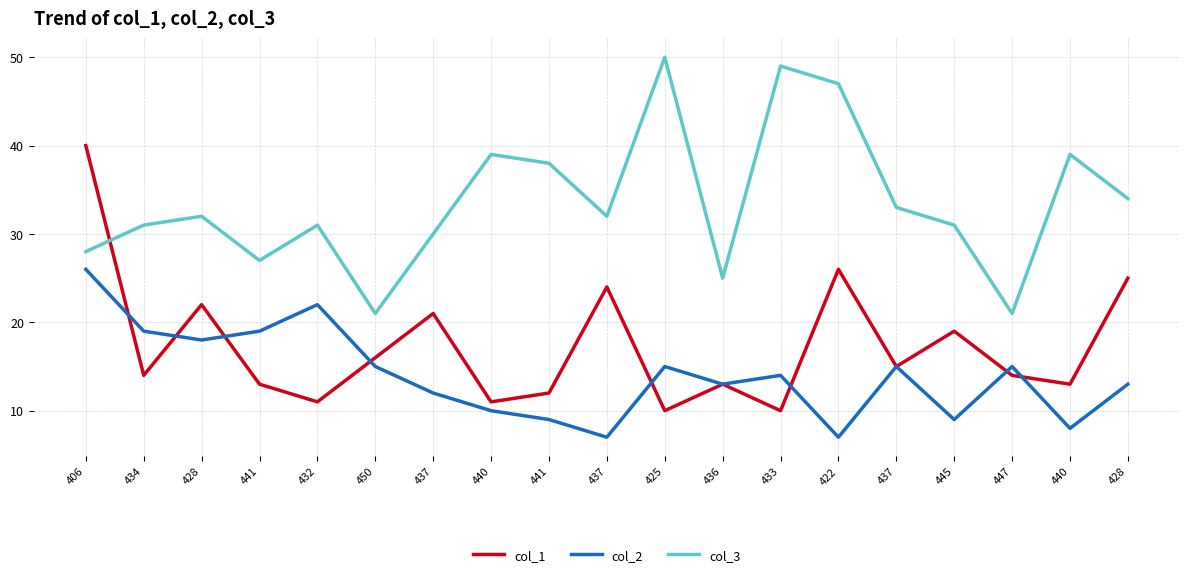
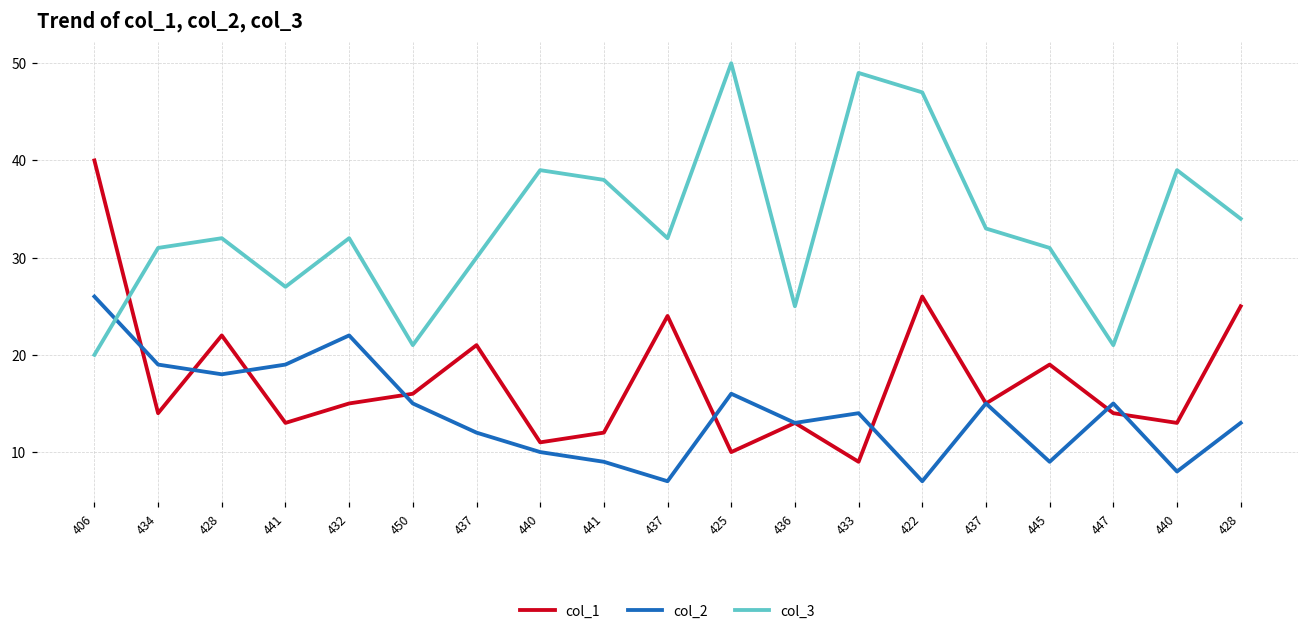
  {
    "col_1": {
      "406": 40,
      "434": 14,
-     "432": 11,
+     "432": 15,
      "450": 16,
      "425": 10,
-     "433": 10,
+     "433": 9,
      "422": 26,
      "445": 19,
      "447": 14
    },
    "col_2": {
      "406": 26,
      "434": 19,
      "432": 22,
      "450": 15,
-     "425": 15,
+     "425": 16,
      "433": 14,
      "422": 7,
      "445": 9,
      "447": 15
    },
    "col_3": {
-     "406": 28,
+     "406": 20,
      "434": 31,
-     "432": 31,
+     "432": 32,
      "450": 21,
      "425": 50,
      "436": 25,
      "433": 49,
      "422": 47,
      "445": 31,
      "447": 21
    }
  }
